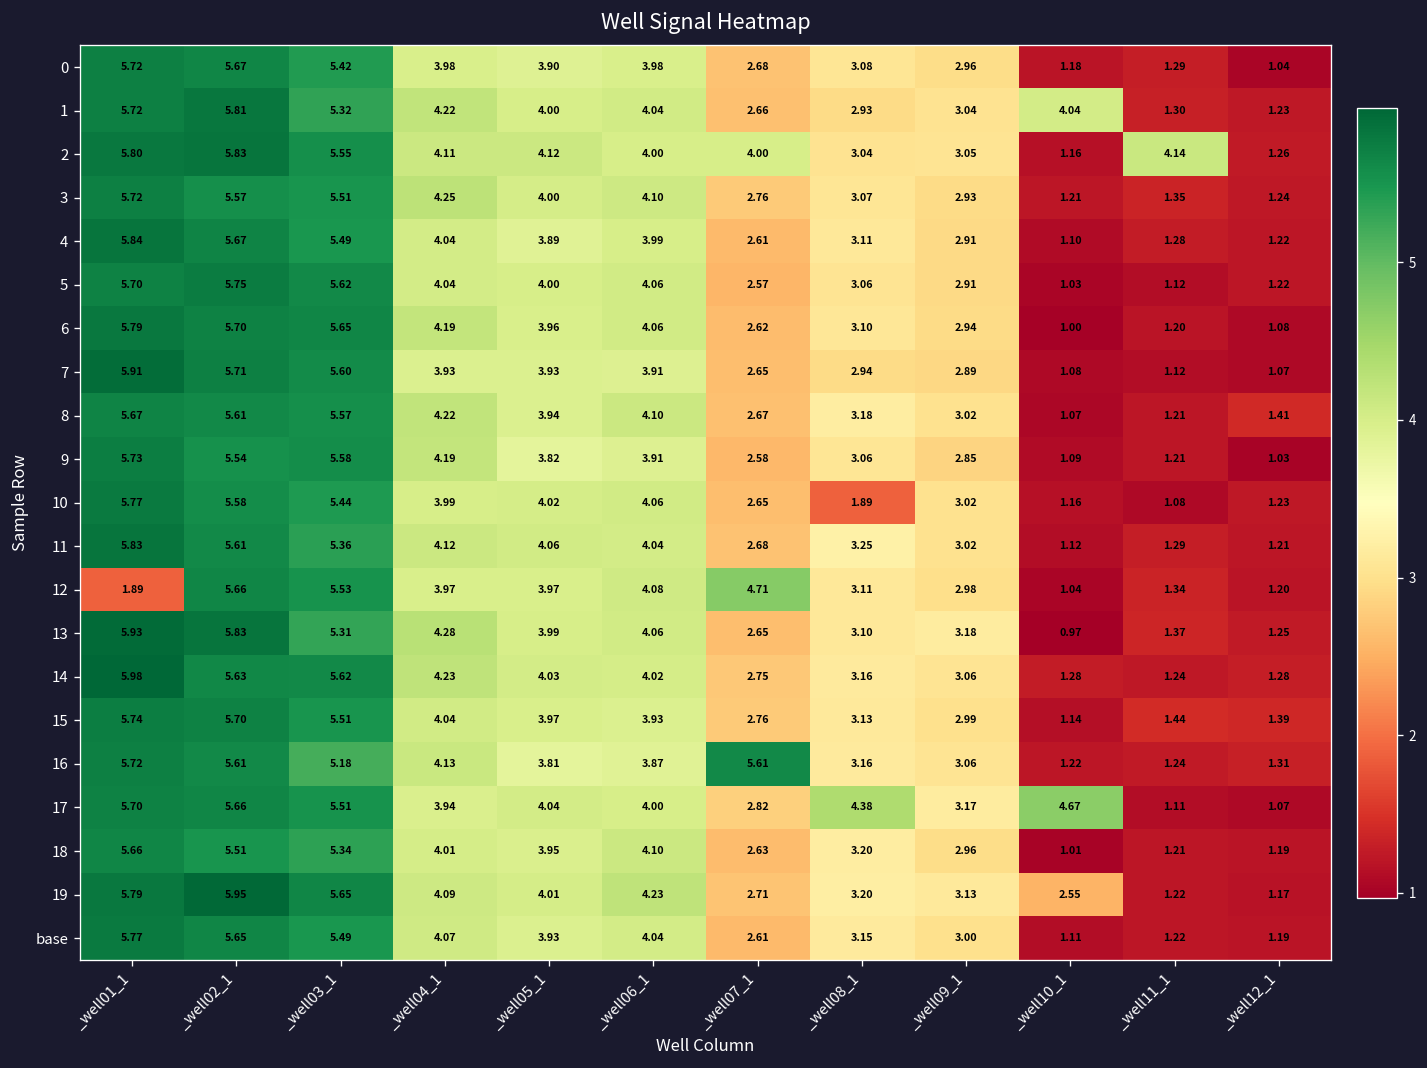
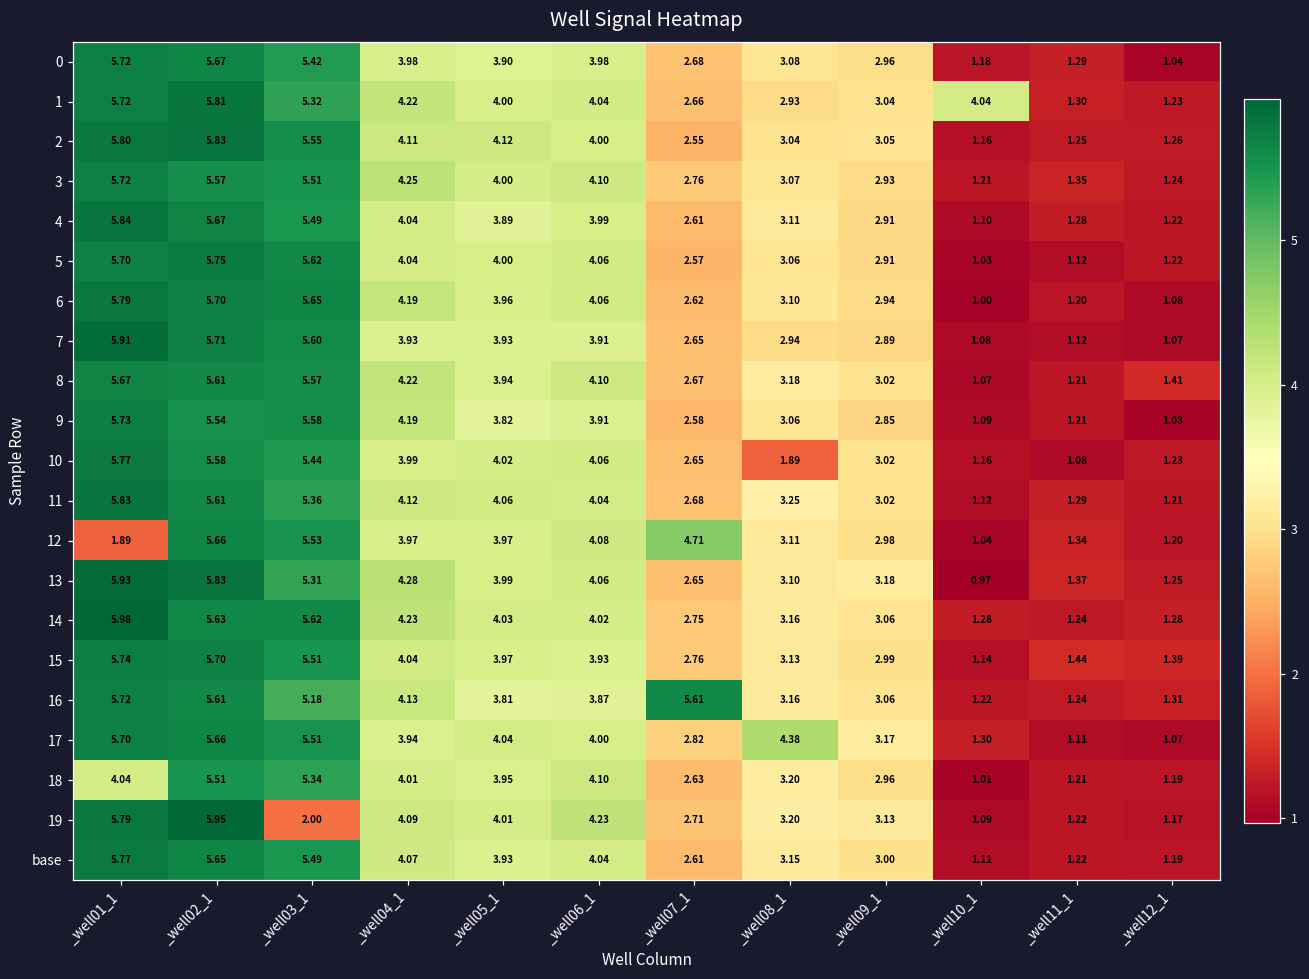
  {
    "2": {
      "_well01_1": 5.80,
      "_well02_1": 5.83,
      "_well03_1": 5.55,
      "_well04_1": 4.11,
      "_well05_1": 4.12,
      "_well06_1": 4.00,
-     "_well07_1": 4.00,
+     "_well07_1": 2.55,
      "_well08_1": 3.04,
      "_well09_1": 3.05,
      "_well10_1": 1.16,
-     "_well11_1": 4.14,
+     "_well11_1": 1.25,
      "_well12_1": 1.26
    },
    "17": {
      "_well01_1": 5.70,
      "_well02_1": 5.66,
      "_well03_1": 5.51,
      "_well04_1": 3.94,
      "_well05_1": 4.04,
      "_well06_1": 4.00,
      "_well07_1": 2.82,
      "_well08_1": 4.38,
      "_well09_1": 3.17,
-     "_well10_1": 4.67,
+     "_well10_1": 1.30,
      "_well11_1": 1.11,
      "_well12_1": 1.07
    },
    "18": {
-     "_well01_1": 5.66,
+     "_well01_1": 4.04,
      "_well02_1": 5.51,
      "_well03_1": 5.34,
      "_well04_1": 4.01,
      "_well05_1": 3.95,
      "_well06_1": 4.10,
      "_well07_1": 2.63,
      "_well08_1": 3.20,
      "_well09_1": 2.96,
      "_well10_1": 1.01,
      "_well11_1": 1.21,
      "_well12_1": 1.19
    },
    "19": {
      "_well01_1": 5.79,
      "_well02_1": 5.95,
-     "_well03_1": 5.65,
+     "_well03_1": 2.00,
      "_well04_1": 4.09,
      "_well05_1": 4.01,
      "_well06_1": 4.23,
      "_well07_1": 2.71,
      "_well08_1": 3.20,
      "_well09_1": 3.13,
-     "_well10_1": 2.55,
+     "_well10_1": 1.09,
      "_well11_1": 1.22,
      "_well12_1": 1.17
    }
  }
